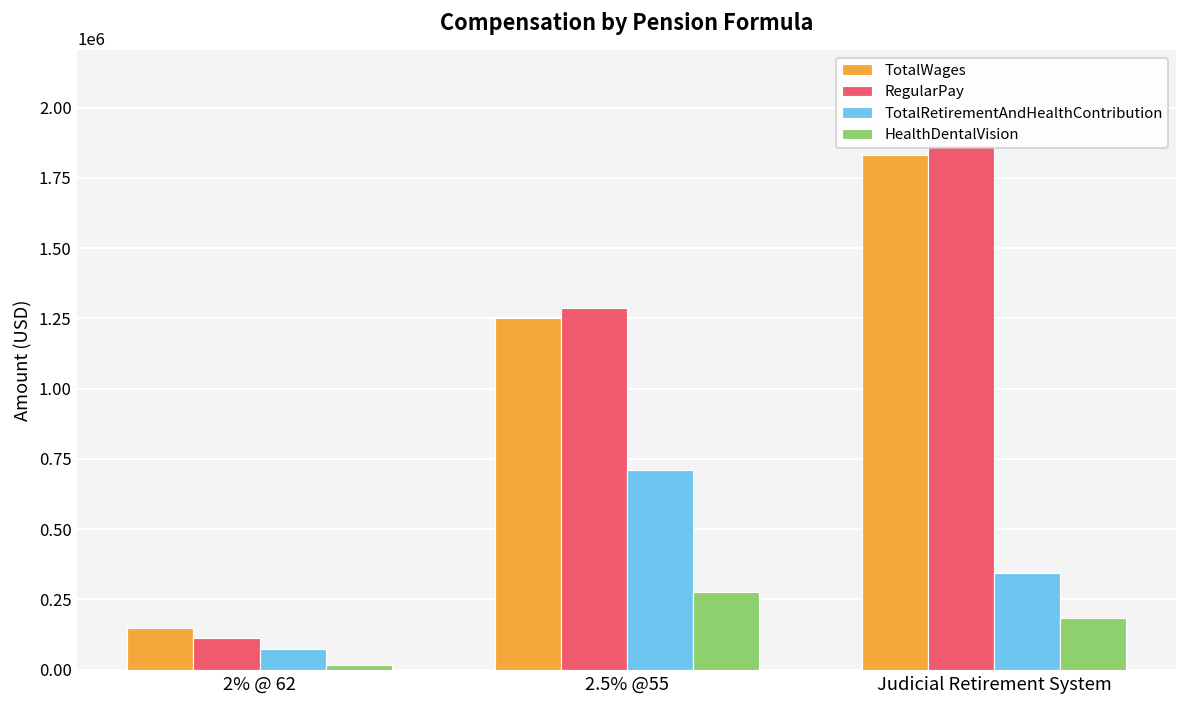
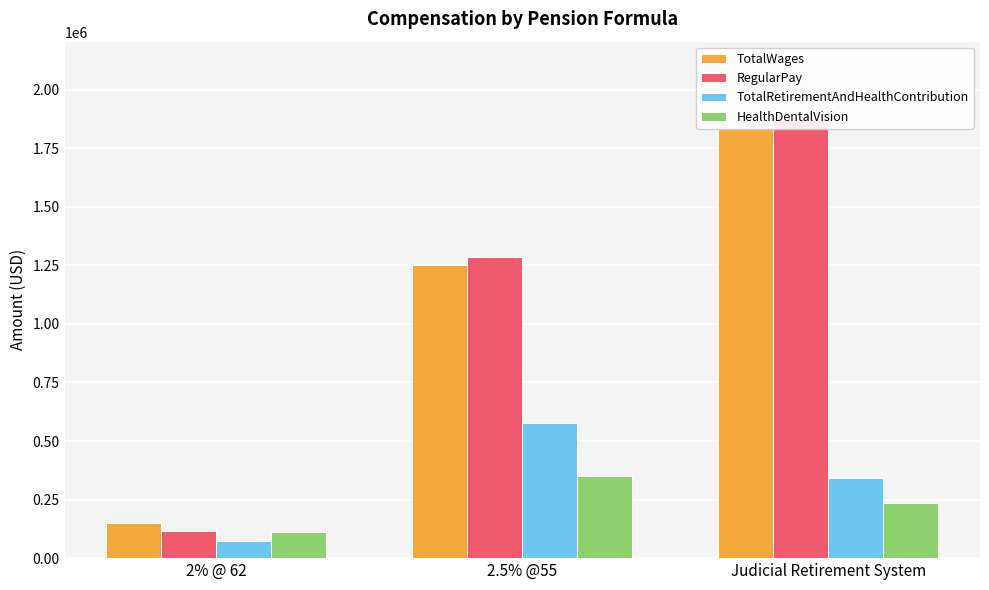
  {
    "TotalWages": {
      "2% @ 62": 150000,
      "2.5% @55": 1250000,
      "Judicial Retirement System": 1830000
    },
    "RegularPay": {
      "2% @ 62": 110000,
      "2.5% @55": 1290000
    },
    "TotalRetirementAndHealthContribution": {
      "2% @ 62": 70000,
-     "2.5% @55": 710000,
+     "2.5% @55": 570000,
      "Judicial Retirement System": 340000
    },
    "HealthDentalVision": {
-     "2% @ 62": 20000,
-     "2.5% @55": 280000,
-     "Judicial Retirement System": 190000
+     "2% @ 62": 110000,
+     "2.5% @55": 350000,
+     "Judicial Retirement System": 230000
    }
  }
